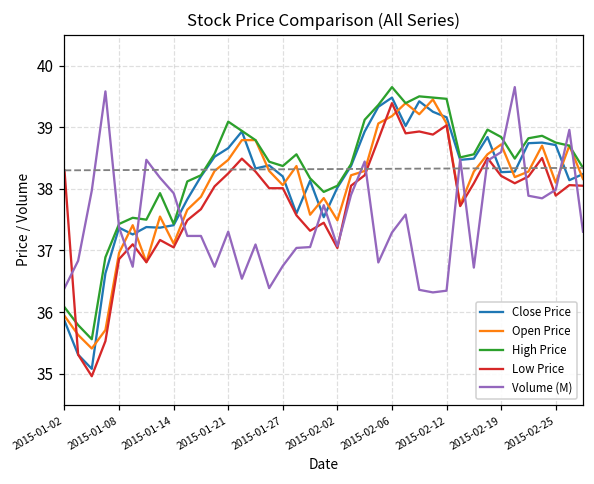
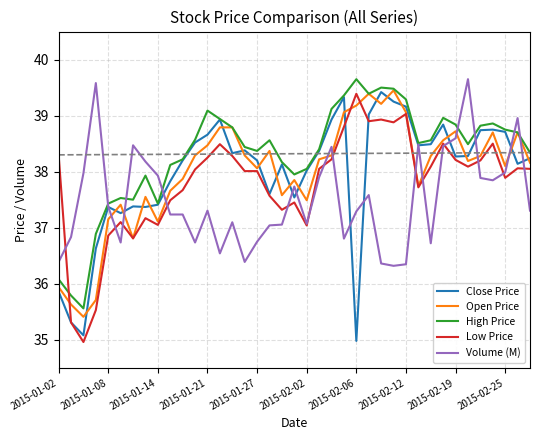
  {
    "Close Price": {
      "2015-01-02": 35.9,
      "2015-01-21": 38.7,
      "2015-01-27": 38.2,
-     "2015-02-06": 39.5,
+     "2015-02-06": 35.0,
      "2015-02-12": 39.2,
      "2015-02-19": 38.3
    },
    "Open Price": {
      "2015-01-02": 35.9,
-     "2015-01-08": 37.0,
+     "2015-01-08": 37.2,
      "2015-01-14": 37.1,
      "2015-01-21": 38.5,
      "2015-01-27": 38.1,
      "2015-02-02": 37.5,
      "2015-02-06": 39.2,
      "2015-02-19": 38.7,
      "2015-02-25": 38.1
    },
    "High Price": {
      "2015-01-02": 36.1,
      "2015-01-08": 37.4,
      "2015-01-21": 39.1,
      "2015-01-27": 38.4,
      "2015-02-06": 39.7,
-     "2015-02-12": 39.5,
+     "2015-02-12": 39.3,
      "2015-02-19": 38.8
    },
    "Low Price": {
      "2015-01-08": 36.9,
      "2015-01-14": 37.1,
      "2015-01-21": 38.3,
      "2015-01-27": 38.0,
      "2015-02-06": 39.4,
      "2015-02-19": 38.2,
      "2015-02-25": 37.9
    },
    "Volume (M)": {
      "2015-01-02": 36.4,
      "2015-01-14": 37.9,
      "2015-01-21": 37.3,
      "2015-01-27": 36.7,
      "2015-02-06": 37.3,
      "2015-02-12": 36.3,
      "2015-02-19": 38.6,
      "2015-02-25": 38.0
    }
  }
